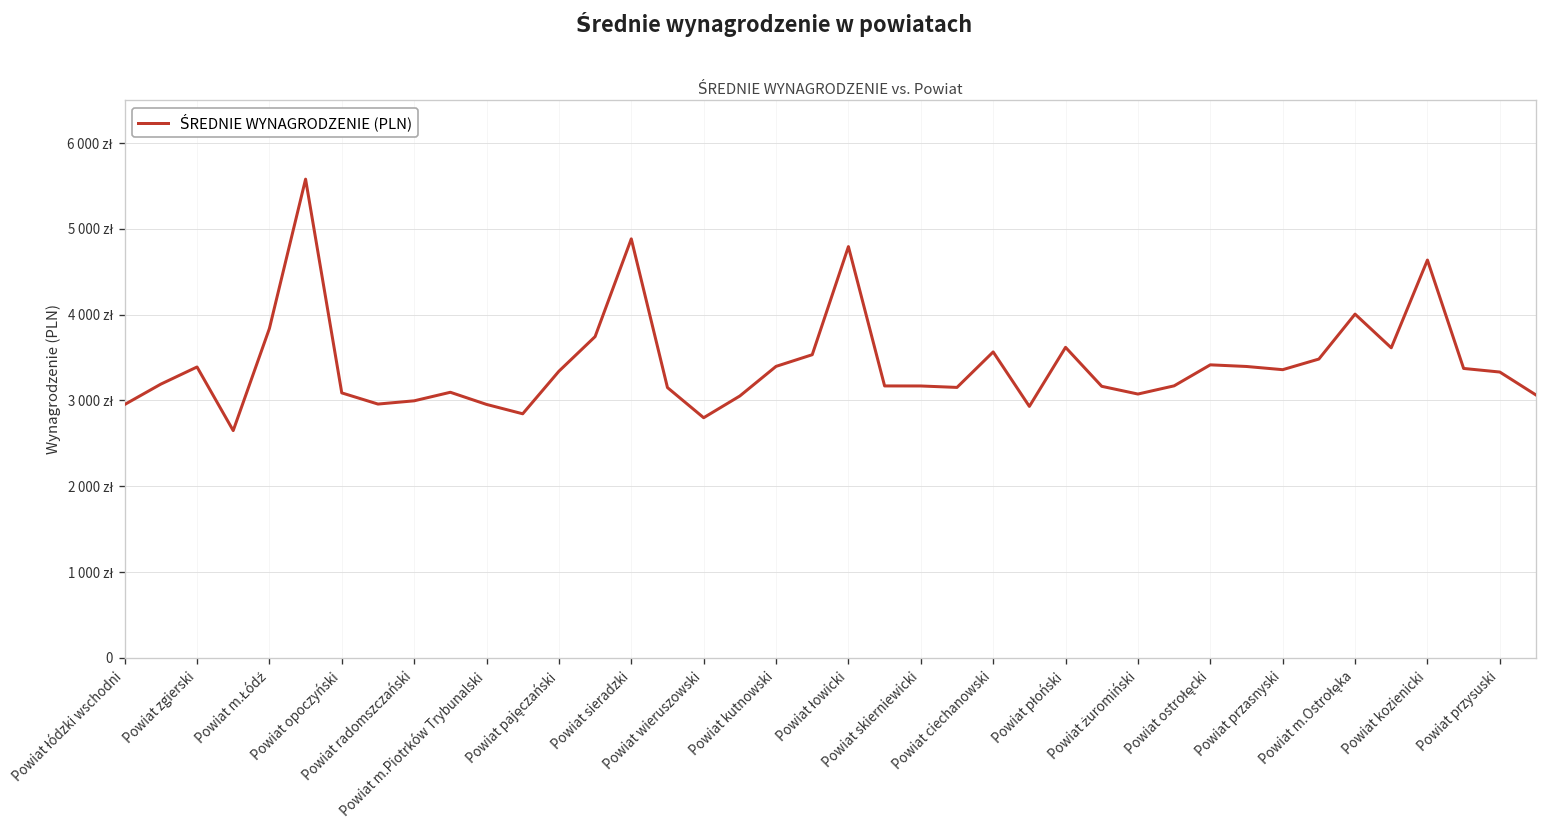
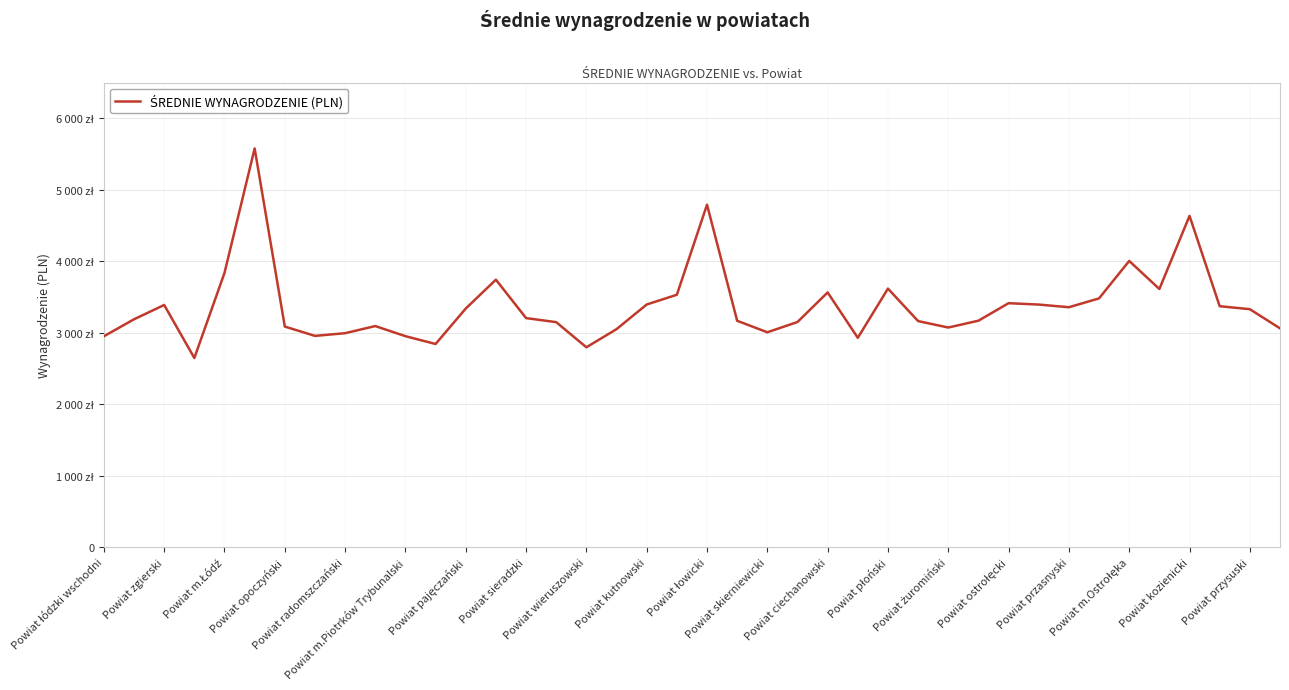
  {
    "Powiat łódzki wschodni": "3000 zł",
    "Powiat zgierski": "3400 zł",
    "Powiat m.Łódź": "3800 zł",
    "Powiat opoczyński": "3100 zł",
    "Powiat radomszczański": "3000 zł",
    "Powiat m.Piotrków Trybunalski": "3000 zł",
    "Powiat pajęczański": "3300 zł",
-   "Powiat sieradzki": "4900 zł",
+   "Powiat sieradzki": "3200 zł",
    "Powiat wieruszowski": "2800 zł",
    "Powiat kutnowski": "3400 zł",
    "Powiat łowicki": "4800 zł",
-   "Powiat skierniewicki": "3200 zł",
+   "Powiat skierniewicki": "3000 zł",
    "Powiat ciechanowski": "3600 zł",
    "Powiat płoński": "3600 zł",
    "Powiat żuromiński": "3100 zł",
    "Powiat ostrołęcki": "3400 zł",
    "Powiat przasnyski": "3400 zł",
    "Powiat m.Ostrołęka": "4000 zł",
    "Powiat kozienicki": "4600 zł",
    "Powiat przysuski": "3300 zł"
  }
